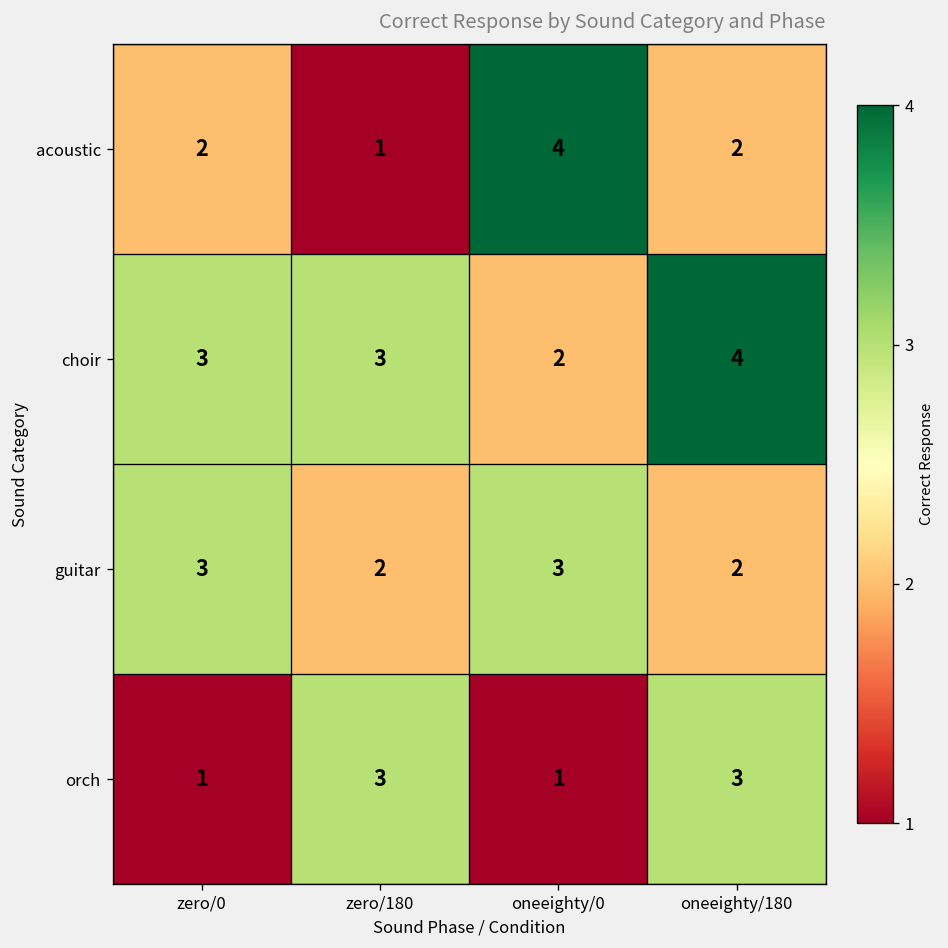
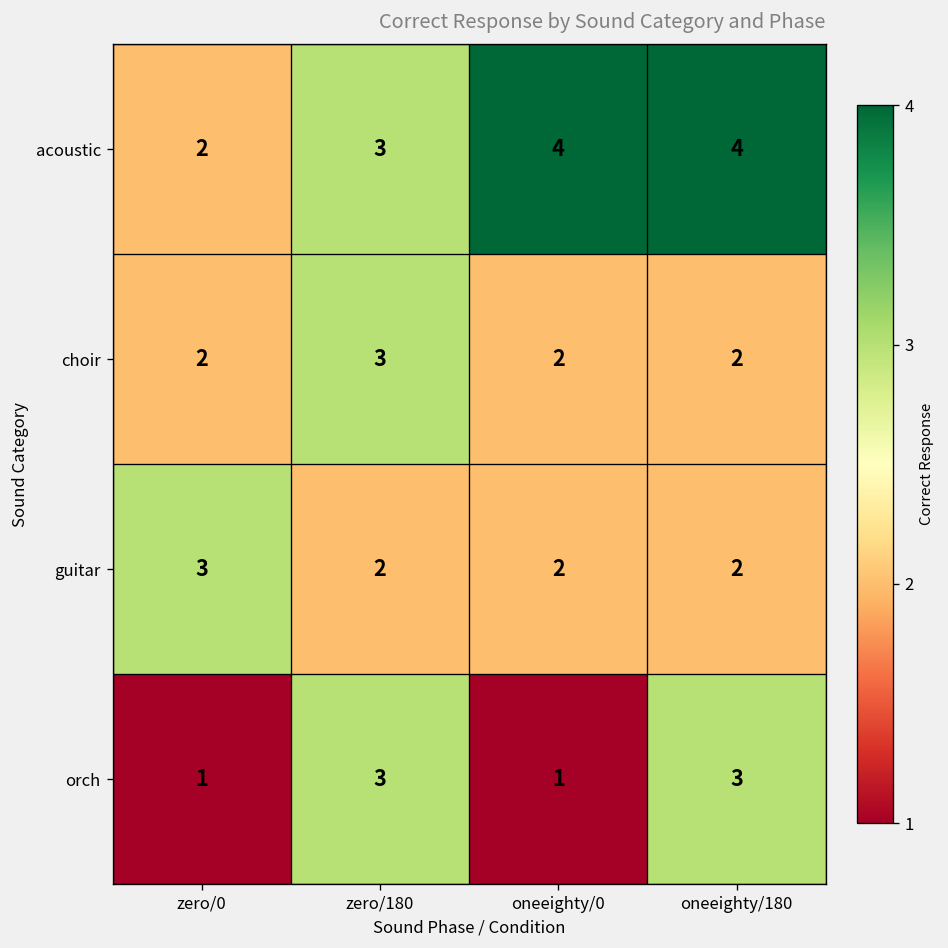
  {
    "acoustic": {
      "zero/0": 2,
-     "zero/180": 1,
+     "zero/180": 3,
      "oneeighty/0": 4,
-     "oneeighty/180": 2
+     "oneeighty/180": 4
    },
    "choir": {
-     "zero/0": 3,
+     "zero/0": 2,
      "zero/180": 3,
      "oneeighty/0": 2,
-     "oneeighty/180": 4
+     "oneeighty/180": 2
    },
    "guitar": {
      "zero/0": 3,
      "zero/180": 2,
-     "oneeighty/0": 3,
+     "oneeighty/0": 2,
      "oneeighty/180": 2
    },
    "orch": {
      "zero/0": 1,
      "zero/180": 3,
      "oneeighty/0": 1,
      "oneeighty/180": 3
    }
  }
